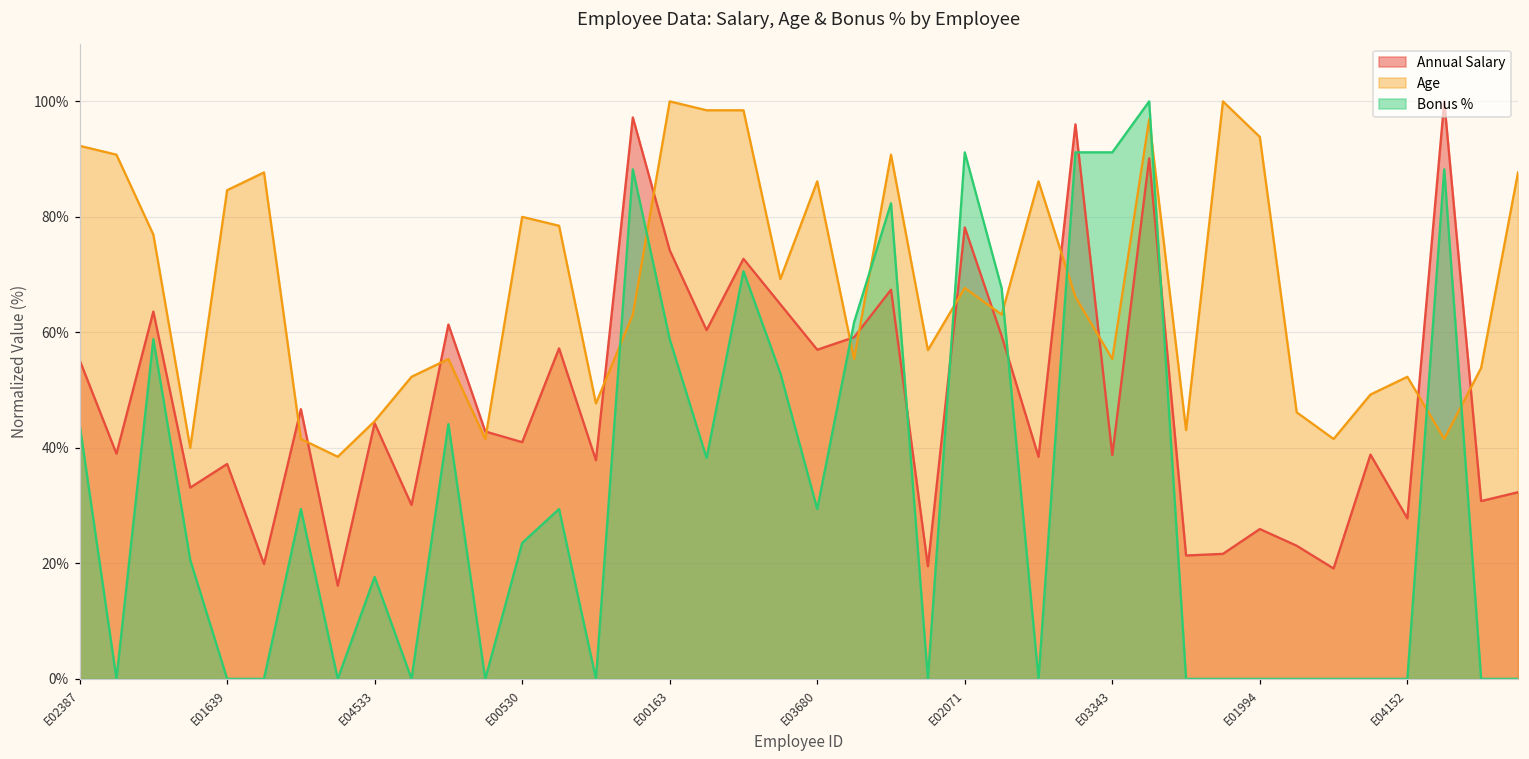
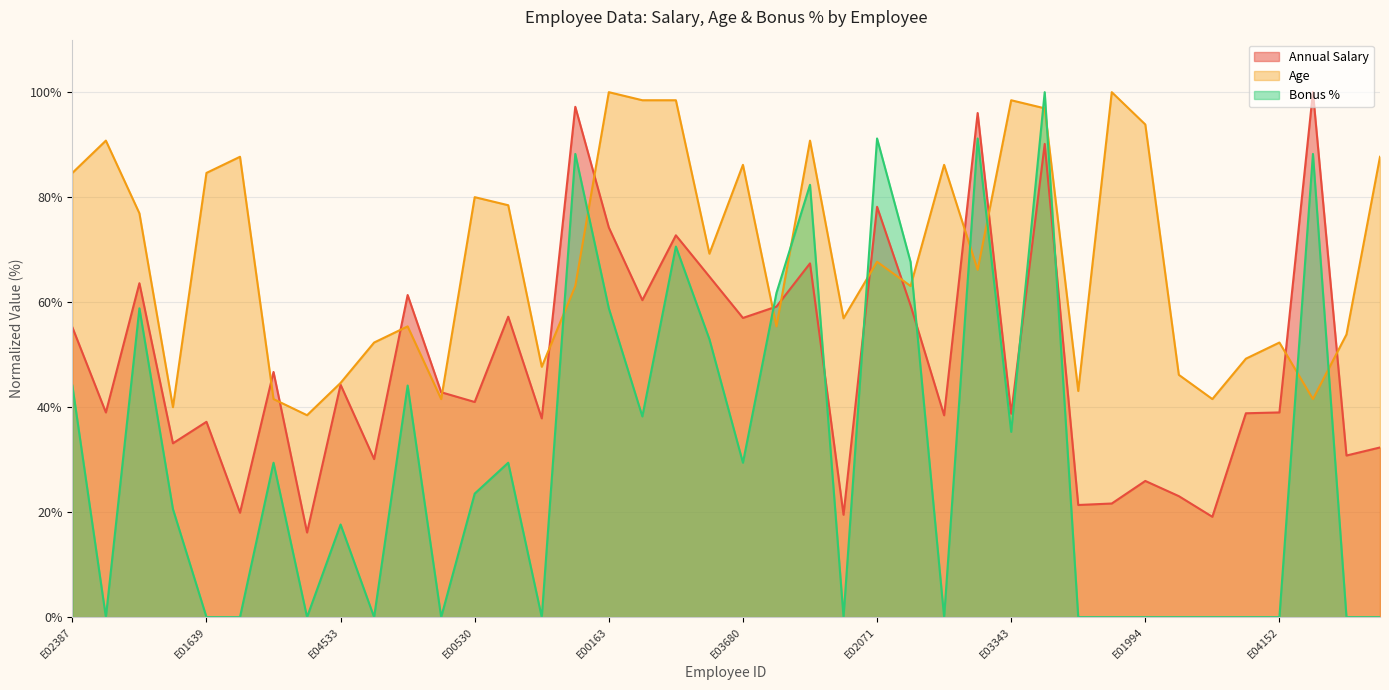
  {
    "Annual Salary": {
      "E02387": "55%",
      "E01639": "37%",
      "E00530": "41%",
      "E00163": "74%",
      "E03680": "57%",
      "E02071": "78%",
      "E03343": "39%",
      "E01994": "26%",
-     "E04152": "28%"
+     "E04152": "39%"
    },
    "Age": {
-     "E02387": "92%",
+     "E02387": "85%",
      "E01639": "85%",
      "E00530": "80%",
      "E00163": "100%",
      "E03680": "86%",
      "E02071": "68%",
-     "E03343": "55%",
+     "E03343": "98%",
      "E01994": "94%",
      "E04152": "52%"
    },
    "Bonus %": {
      "E02387": "44%",
      "E01639": "0%",
      "E04533": "18%",
      "E00530": "24%",
      "E00163": "59%",
      "E03680": "29%",
      "E02071": "91%",
-     "E03343": "91%",
+     "E03343": "35%",
      "E01994": "0%",
      "E04152": "0%"
    }
  }
